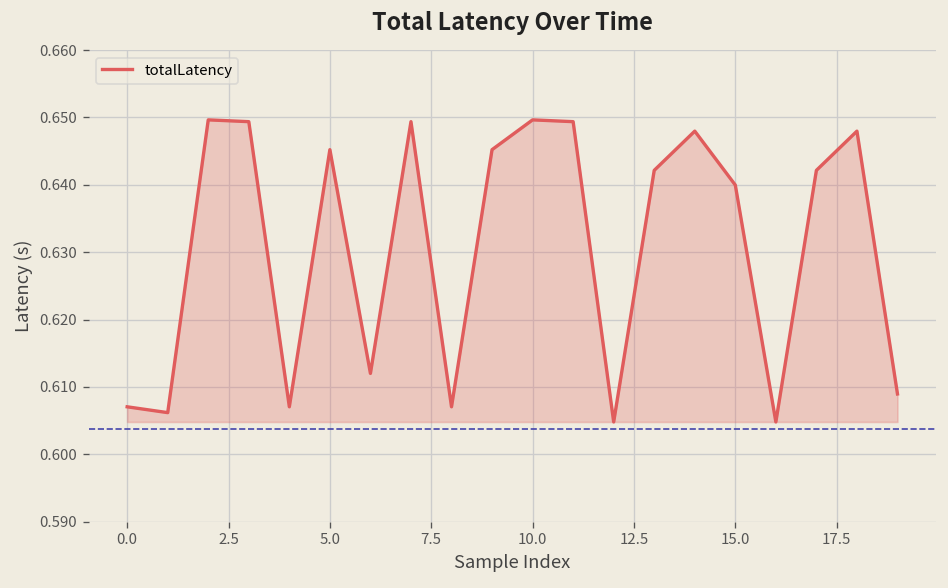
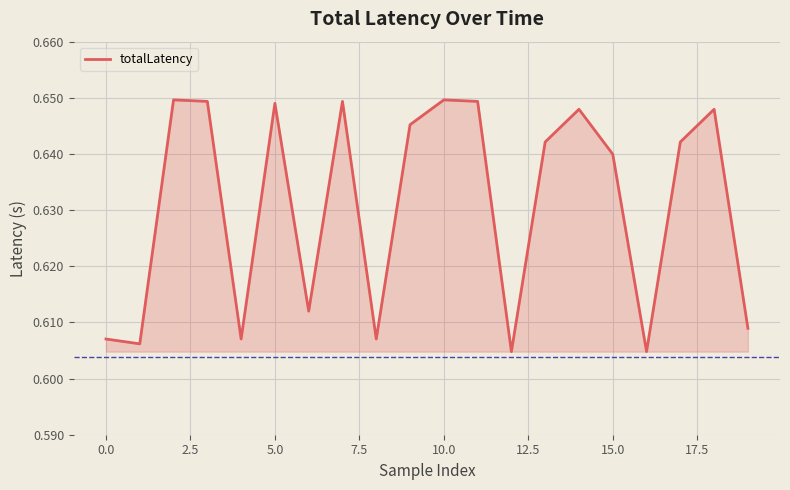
  {
    "0.0": 0.607,
-   "5.0": 0.645,
+   "5.0": 0.649,
    "10.0": 0.650,
    "15.0": 0.640
  }
